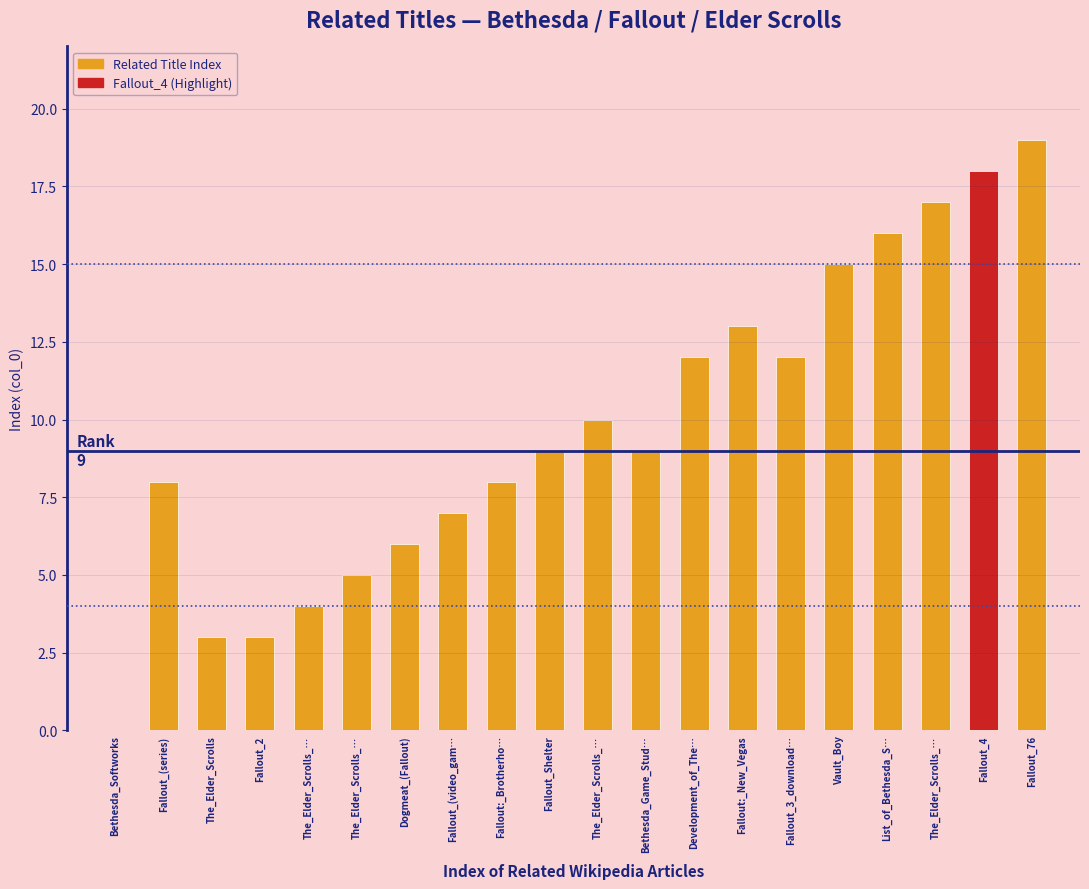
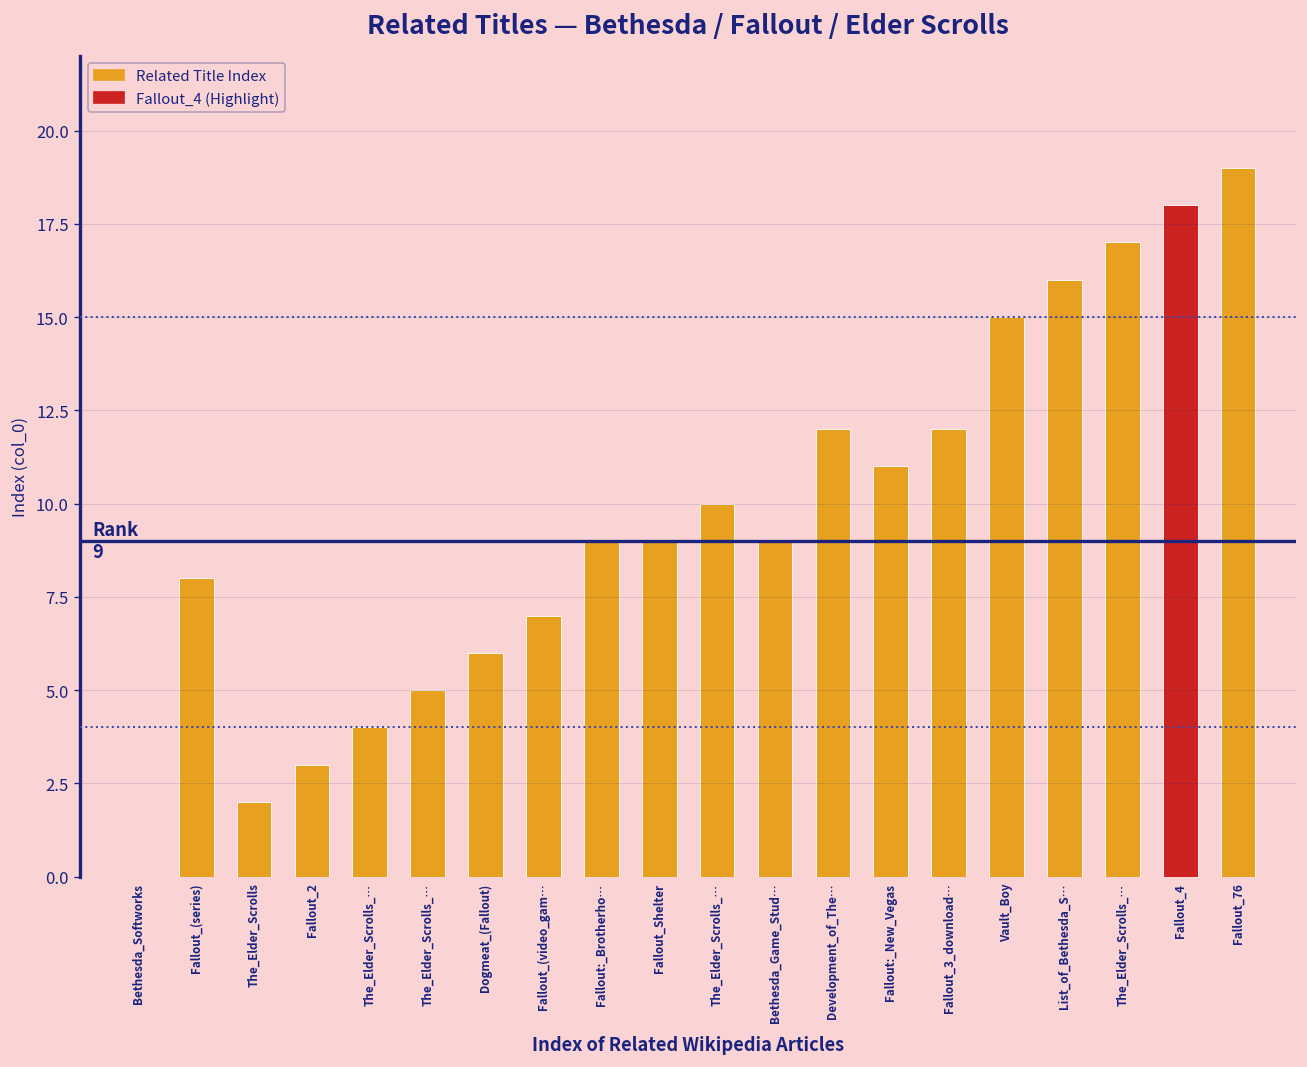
  {
    "Bethesda_Softworks": 0,
    "Fallout_(series)": 8,
-   "The_Elder_Scrolls": 3,
+   "The_Elder_Scrolls": 2,
    "Fallout_2": 3,
    "Dogmeat_(Fallout)": 6,
    "Fallout_(video_gam…": 7,
-   "Fallout:_Brotherho…": 8,
+   "Fallout:_Brotherho…": 9,
    "Fallout_Shelter": 9,
    "Bethesda_Game_Stud…": 9,
    "Development_of_The…": 12,
-   "Fallout:_New_Vegas": 13,
+   "Fallout:_New_Vegas": 11,
    "Fallout_3_download…": 12,
    "Vault_Boy": 15,
    "List_of_Bethesda_S…": 16,
    "Fallout_4": 18,
    "Fallout_76": 19
  }
